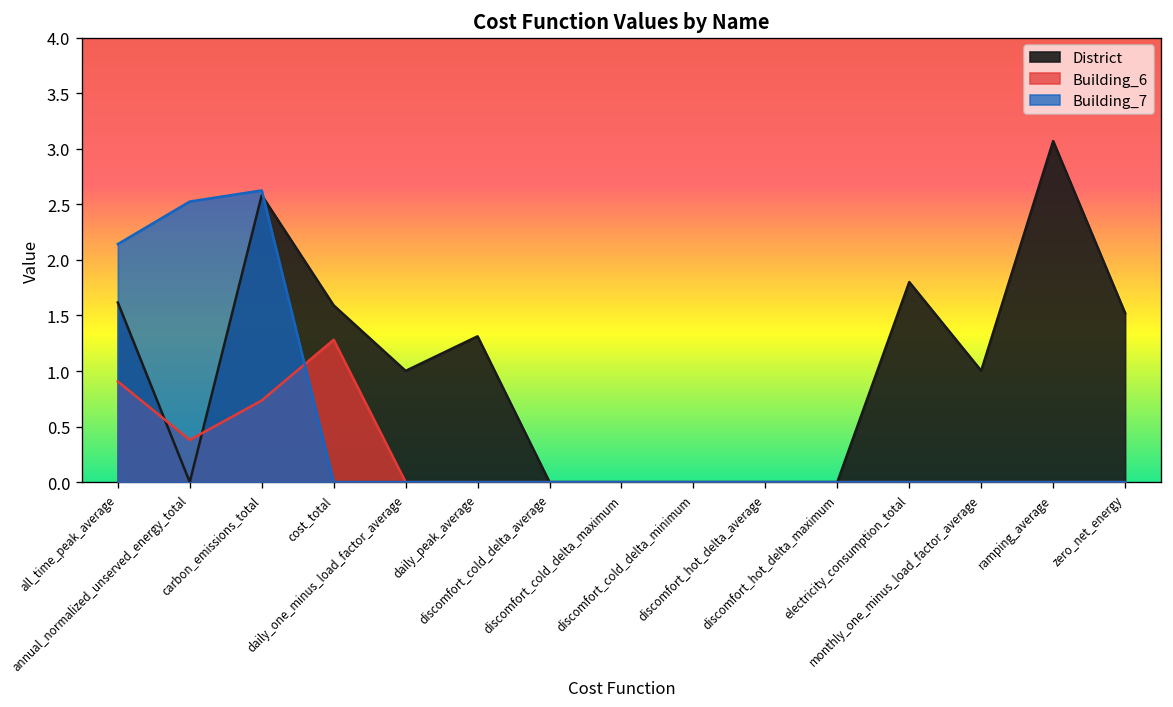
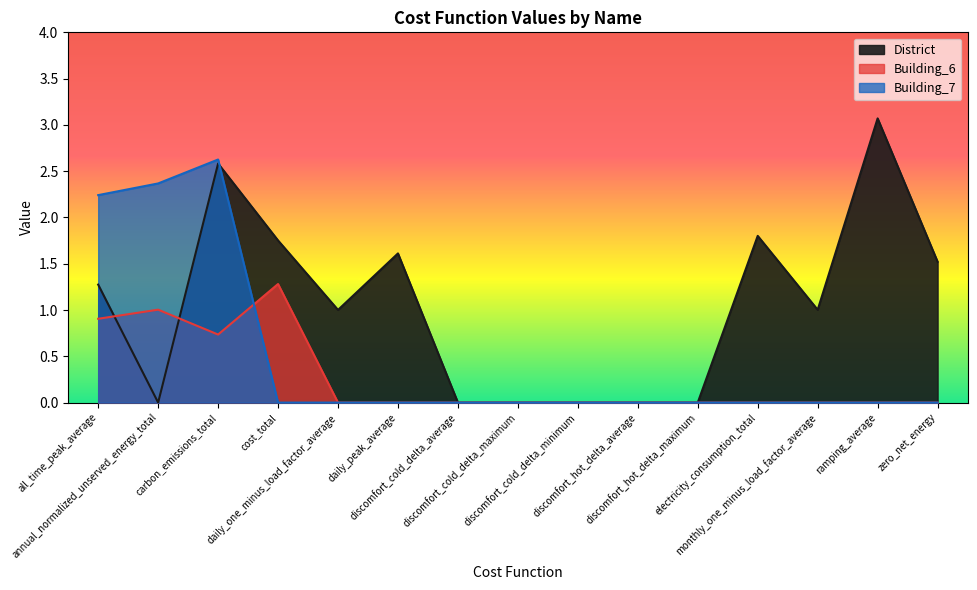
  {
    "District": {
-     "all_time_peak_average": 1.6,
+     "all_time_peak_average": 1.3,
      "annual_normalized_unserved_energy_total": 0.0,
      "carbon_emissions_total": 2.6,
-     "cost_total": 1.6,
+     "cost_total": 1.8,
      "daily_one_minus_load_factor_average": 1.0,
-     "daily_peak_average": 1.3,
+     "daily_peak_average": 1.6,
      "electricity_consumption_total": 1.8,
      "monthly_one_minus_load_factor_average": 1.0,
      "ramping_average": 3.1,
      "zero_net_energy": 1.5
    },
    "Building_6": {
      "all_time_peak_average": 0.9,
-     "annual_normalized_unserved_energy_total": 0.4,
+     "annual_normalized_unserved_energy_total": 1.0,
      "carbon_emissions_total": 0.7,
      "cost_total": 1.3
    },
    "Building_7": {
-     "all_time_peak_average": 2.1,
-     "annual_normalized_unserved_energy_total": 2.5,
+     "all_time_peak_average": 2.2,
+     "annual_normalized_unserved_energy_total": 2.4,
      "carbon_emissions_total": 2.6,
      "cost_total": 0.0
    }
  }
